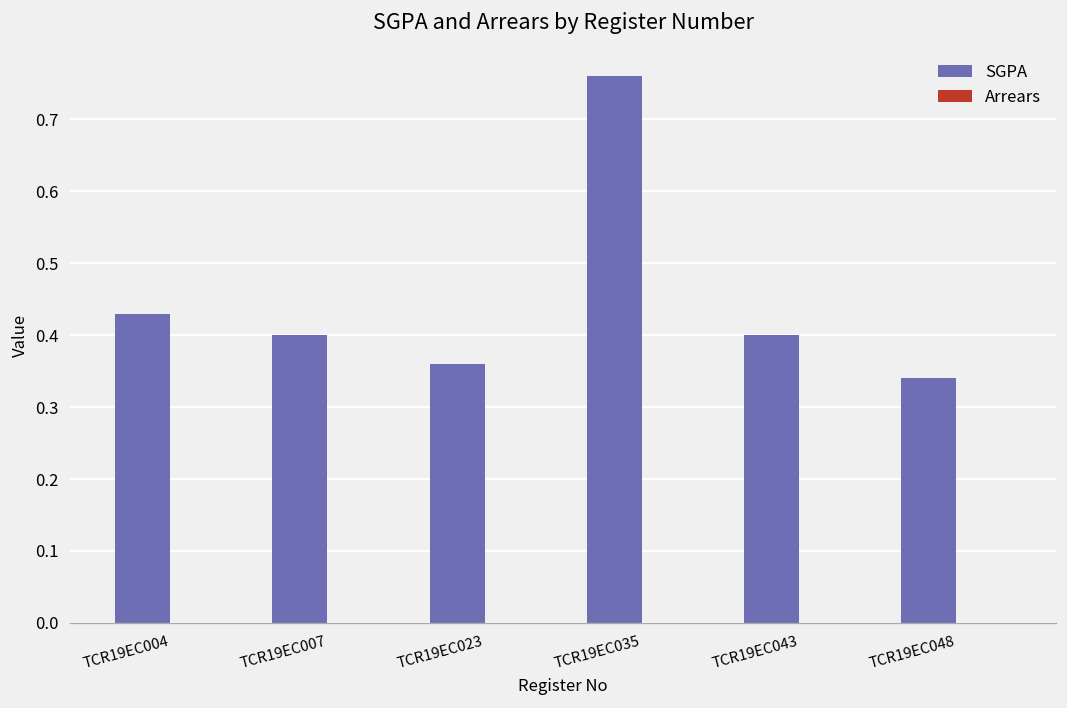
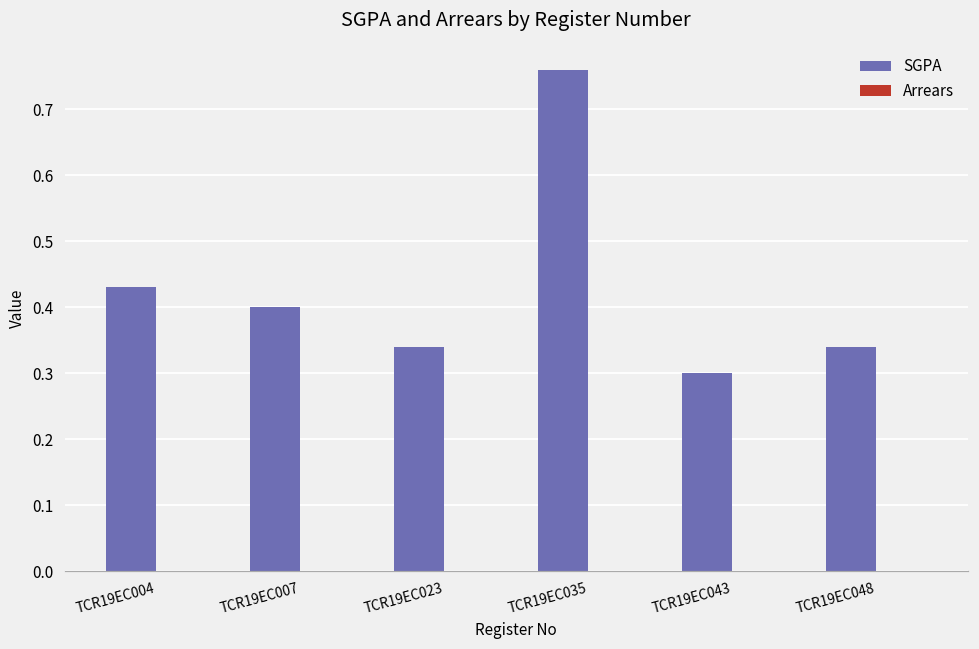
  {
    "SGPA": {
      "TCR19EC004": 0.43,
      "TCR19EC007": 0.40,
-     "TCR19EC023": 0.36,
+     "TCR19EC023": 0.34,
      "TCR19EC035": 0.76,
-     "TCR19EC043": 0.4,
+     "TCR19EC043": 0.3,
      "TCR19EC048": 0.34
    },
    "Arrears": {
      "TCR19EC004": 0.00,
      "TCR19EC007": 0.00,
      "TCR19EC023": 0.00,
      "TCR19EC035": 0.00,
      "TCR19EC043": 0.00,
      "TCR19EC048": 0.00
    }
  }
